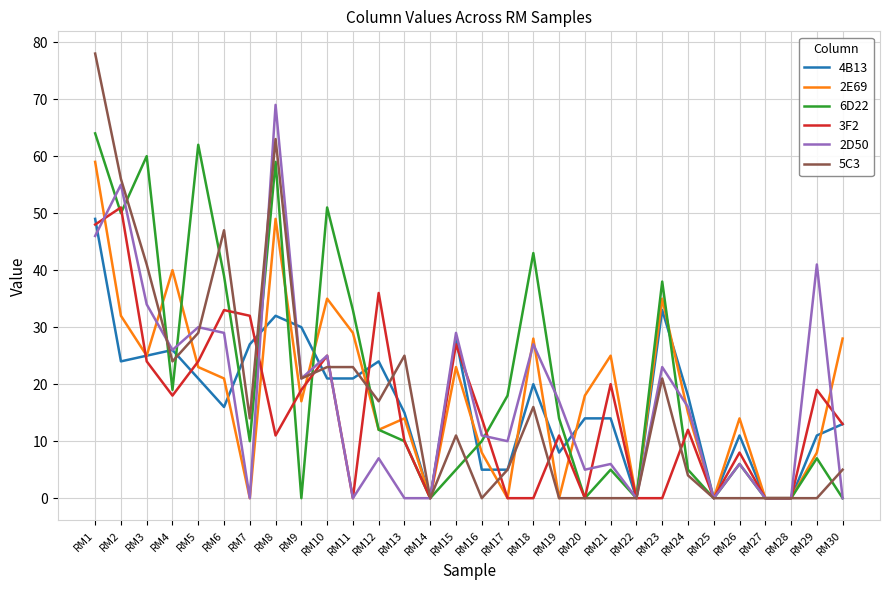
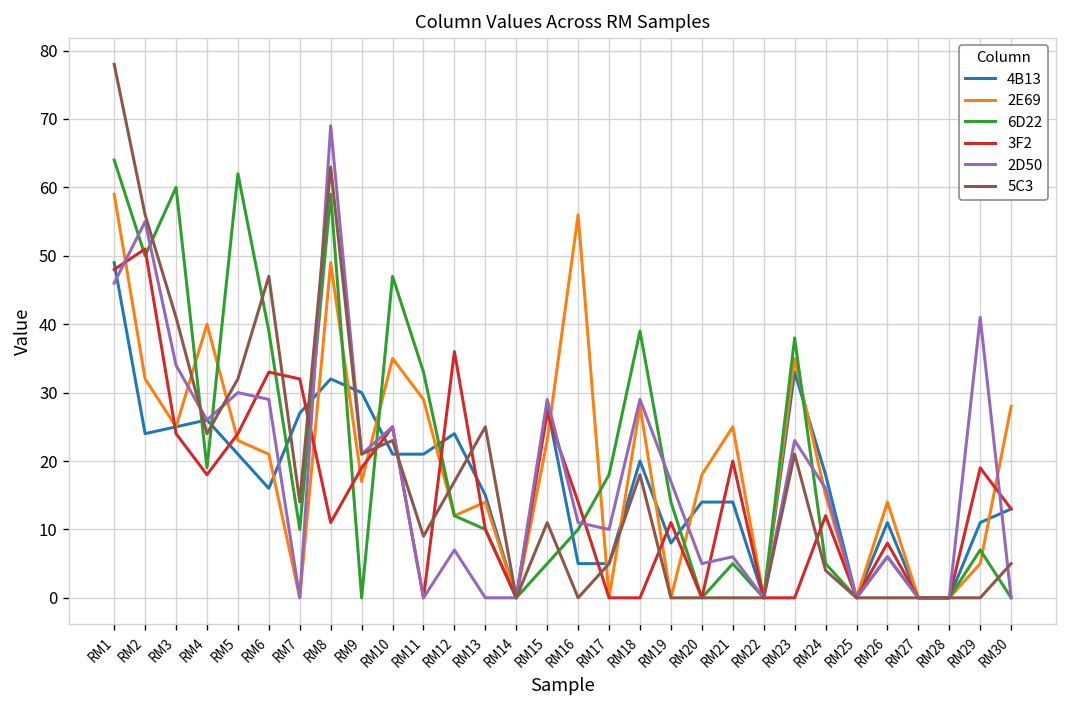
  {
    "4B13": {
      "RM1": 49,
      "RM2": 24,
      "RM5": 21,
      "RM6": 16,
      "RM7": 27,
      "RM8": 32,
      "RM9": 30,
      "RM10": 21,
      "RM11": 21,
      "RM12": 24,
      "RM13": 15,
      "RM15": 28,
      "RM16": 5,
      "RM18": 20,
      "RM19": 8,
      "RM20": 14,
      "RM21": 14,
      "RM23": 33,
      "RM24": 18,
      "RM26": 11,
      "RM29": 11
    },
    "2E69": {
      "RM1": 59,
      "RM2": 32,
      "RM4": 40,
      "RM5": 23,
      "RM6": 21,
      "RM8": 49,
      "RM9": 17,
      "RM10": 35,
      "RM11": 29,
      "RM13": 14,
      "RM15": 23,
-     "RM16": 8,
+     "RM16": 56,
      "RM18": 28,
      "RM20": 18,
      "RM21": 25,
      "RM23": 35,
      "RM24": 15,
      "RM26": 14,
-     "RM29": 8,
+     "RM29": 5,
      "RM30": 28
    },
    "6D22": {
      "RM1": 64,
      "RM2": 50,
      "RM3": 60,
      "RM4": 19,
      "RM5": 62,
      "RM6": 39,
      "RM7": 10,
      "RM8": 59,
      "RM9": 0,
-     "RM10": 51,
+     "RM10": 47,
      "RM11": 33,
      "RM15": 5,
      "RM16": 10,
      "RM17": 18,
-     "RM18": 43,
+     "RM18": 39,
      "RM19": 14,
      "RM21": 5,
      "RM23": 38,
      "RM24": 5,
      "RM29": 7
    },
    "3F2": {
      "RM1": 48,
      "RM2": 51,
      "RM3": 24,
      "RM4": 18,
      "RM5": 24,
      "RM6": 33,
      "RM7": 32,
      "RM8": 11,
      "RM9": 19,
      "RM12": 36,
      "RM15": 27,
      "RM16": 14,
      "RM18": 0,
      "RM19": 11,
      "RM21": 20,
      "RM23": 0,
      "RM24": 12,
      "RM26": 8,
      "RM29": 19
    },
    "2D50": {
      "RM1": 46,
      "RM2": 55,
      "RM3": 34,
      "RM5": 30,
      "RM6": 29,
      "RM8": 69,
      "RM12": 7,
      "RM13": 0,
      "RM15": 29,
      "RM16": 11,
      "RM17": 10,
-     "RM18": 27,
+     "RM18": 29,
      "RM19": 17,
      "RM20": 5,
      "RM21": 6,
      "RM23": 23,
      "RM24": 16,
      "RM29": 41
    },
    "5C3": {
      "RM1": 78,
      "RM2": 56,
      "RM3": 41,
      "RM4": 24,
-     "RM5": 29,
+     "RM5": 32,
      "RM6": 47,
      "RM7": 14,
      "RM8": 63,
      "RM10": 23,
-     "RM11": 23,
+     "RM11": 9,
      "RM12": 17,
      "RM13": 25,
      "RM15": 11,
      "RM16": 0,
-     "RM18": 16,
+     "RM18": 18,
      "RM21": 0,
      "RM23": 21,
      "RM24": 4,
      "RM26": 0,
      "RM29": 0,
      "RM30": 5
    }
  }
